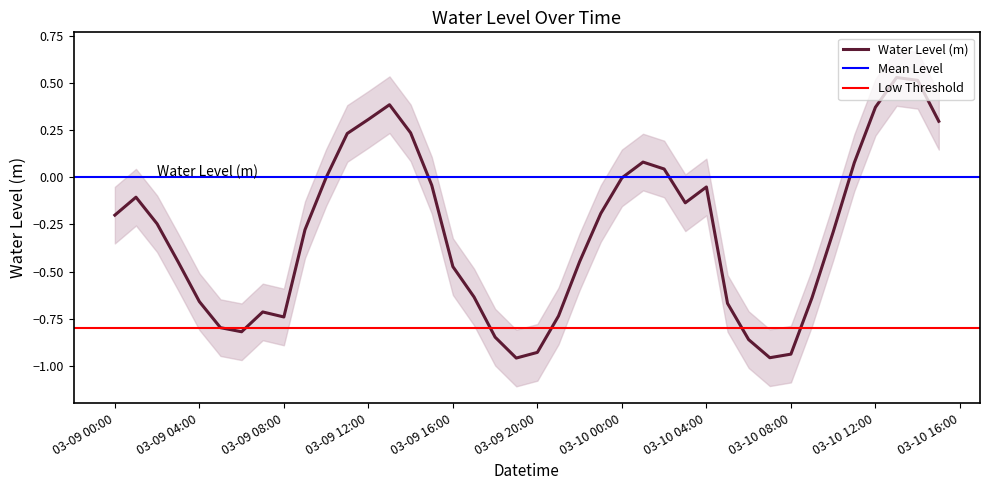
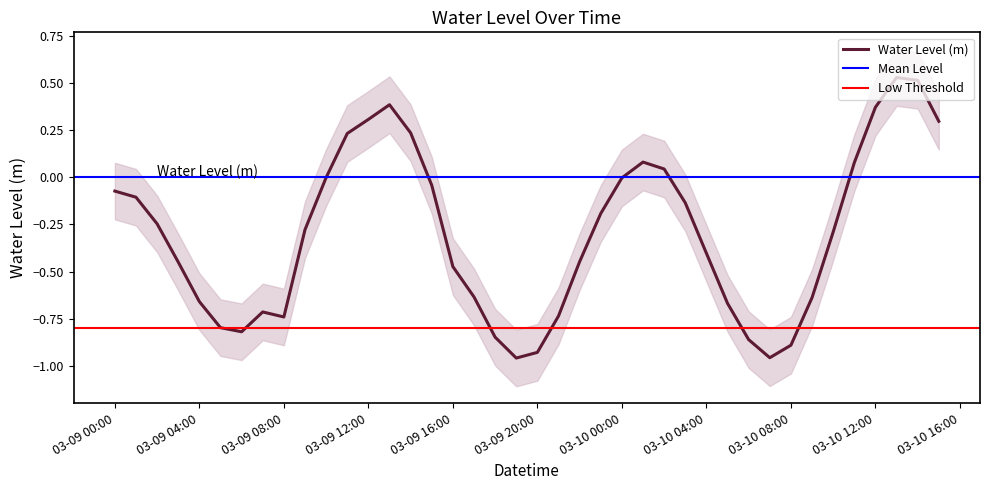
  {
    "Water Level (m)": {
-     "03-09 00:00": -0.20,
+     "03-09 00:00": -0.07,
      "03-09 04:00": -0.66,
      "03-09 08:00": -0.74,
      "03-09 12:00": 0.31,
      "03-09 16:00": -0.47,
      "03-09 20:00": -0.93,
      "03-10 00:00": 0.00,
-     "03-10 04:00": -0.05,
-     "03-10 08:00": -0.94,
+     "03-10 04:00": -0.40,
+     "03-10 08:00": -0.89,
      "03-10 12:00": 0.37
    }
  }
